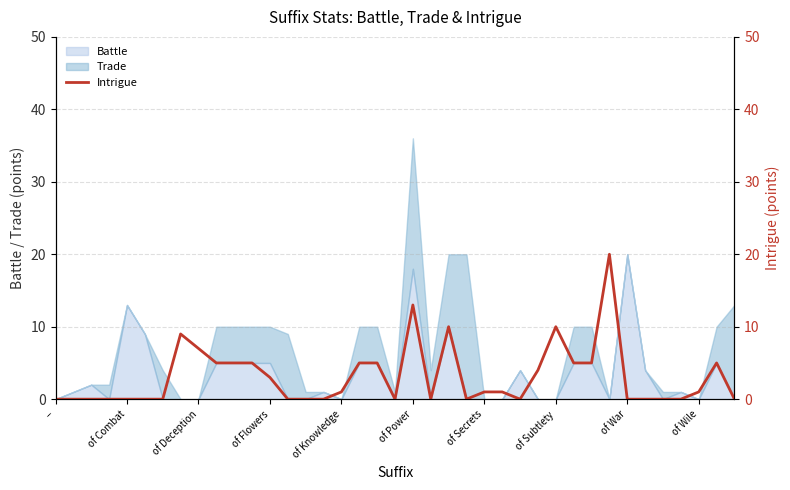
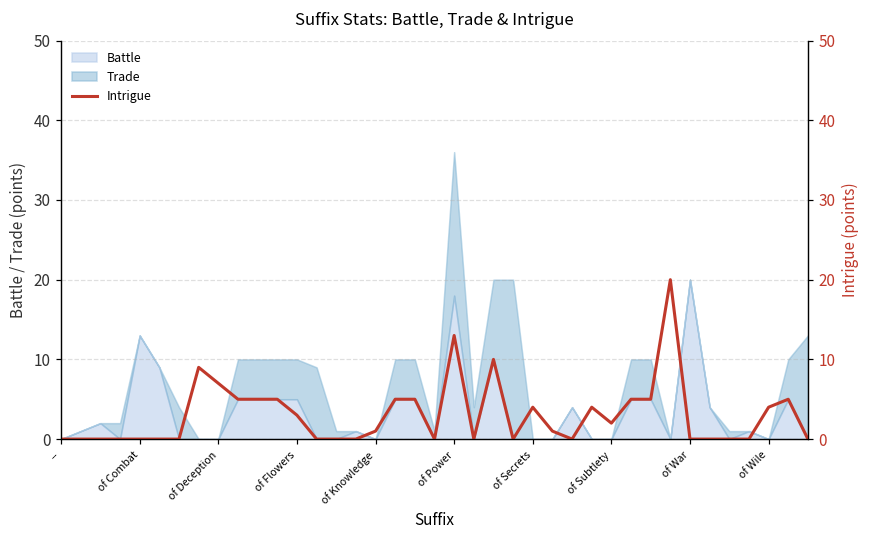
  {
    "Intrigue": {
      "--": 0,
      "of Combat": 0,
      "of Deception": 7,
      "of Flowers": 3,
      "of Knowledge": 1,
      "of Power": 13,
-     "of Secrets": 1,
-     "of Subtlety": 10,
+     "of Secrets": 4,
+     "of Subtlety": 2,
      "of War": 0,
-     "of Wile": 1
+     "of Wile": 4
    }
  }
